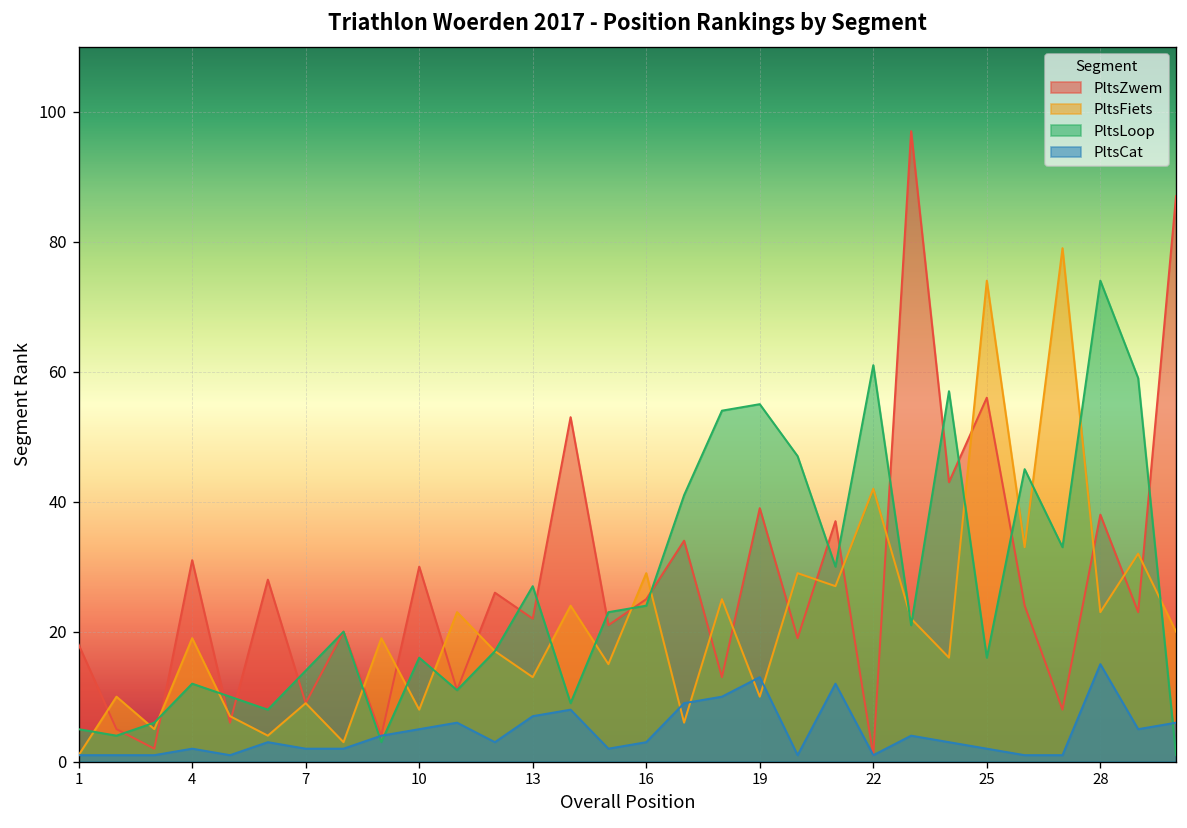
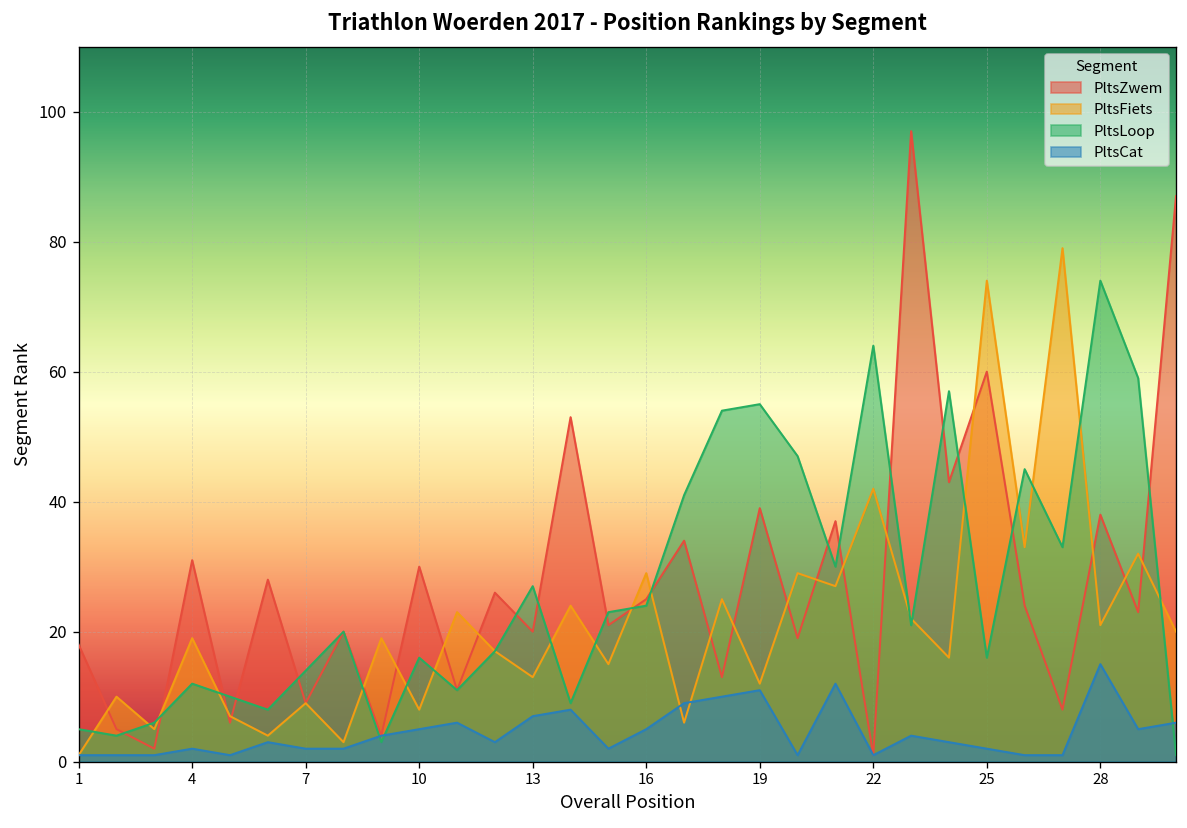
  {
    "PltsZwem": {
      "1": 18,
      "4": 31,
      "10": 30,
-     "13": 22,
+     "13": 20,
      "16": 25,
      "19": 39,
-     "25": 56,
+     "25": 60,
      "28": 38
    },
    "PltsFiets": {
      "4": 19,
      "10": 8,
      "13": 13,
      "16": 29,
-     "19": 10,
+     "19": 12,
      "22": 42,
      "25": 74,
-     "28": 23
+     "28": 21
    },
    "PltsLoop": {
      "1": 5,
      "4": 12,
      "7": 14,
      "10": 16,
      "13": 27,
      "16": 24,
      "19": 55,
-     "22": 61,
+     "22": 64,
      "25": 16,
      "28": 74
    },
    "PltsCat": {
      "4": 2,
      "7": 2,
      "10": 5,
      "13": 7,
-     "16": 3,
-     "19": 13,
+     "16": 5,
+     "19": 11,
      "25": 2,
      "28": 15
    }
  }
